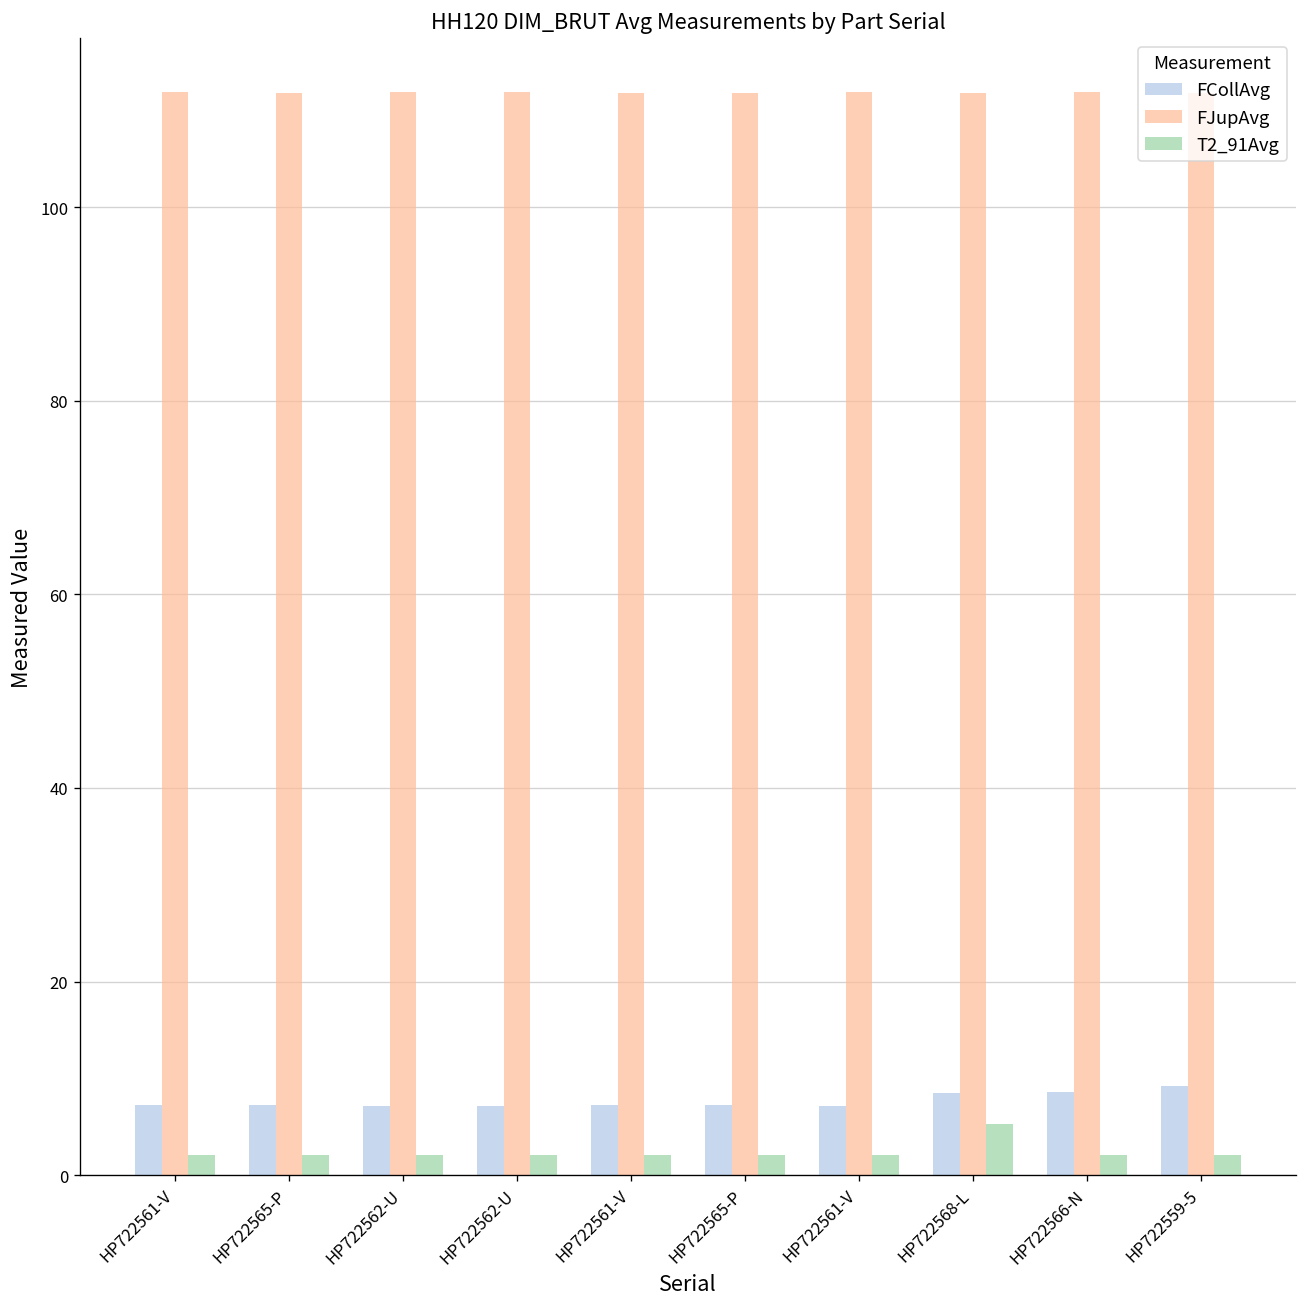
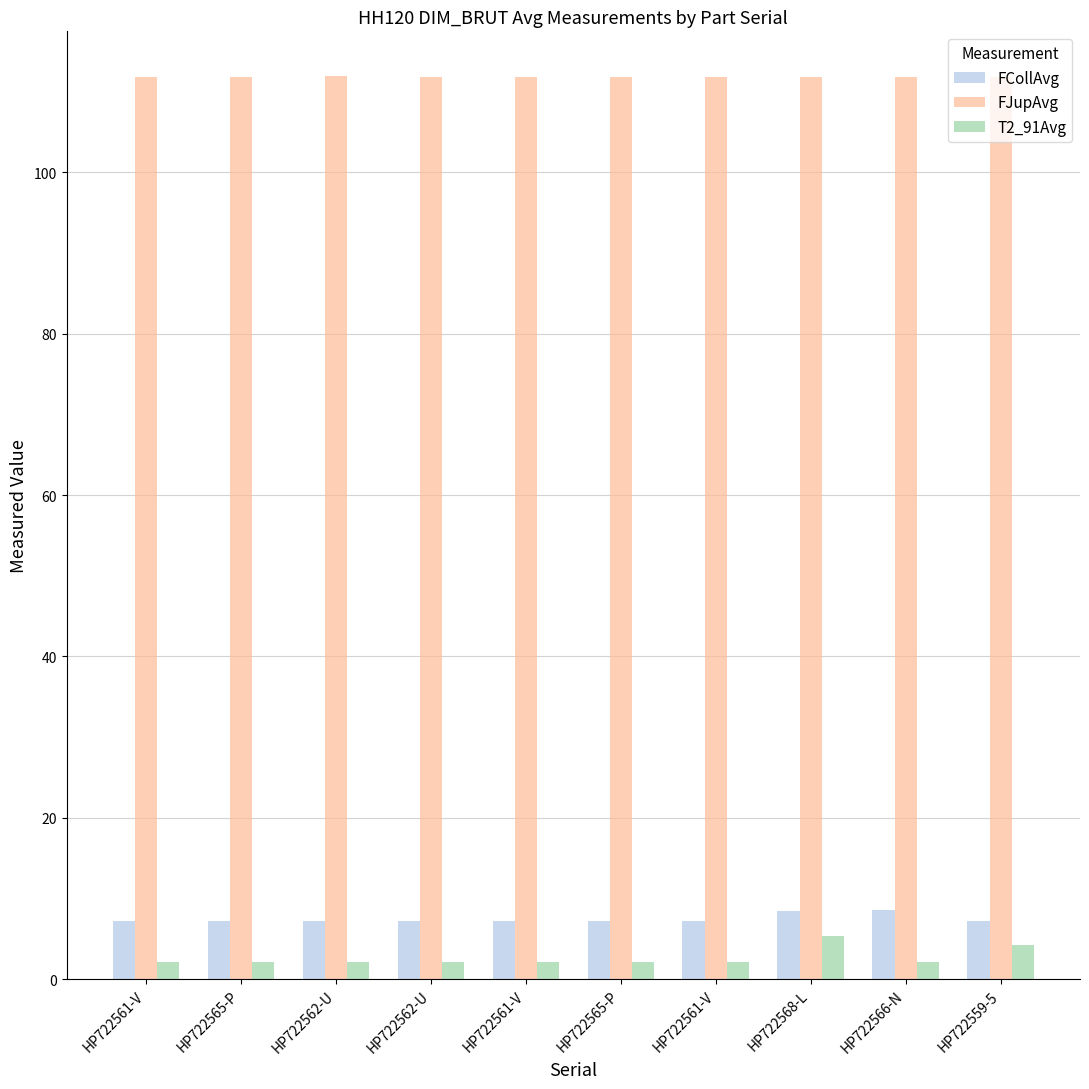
  {
    "FCollAvg": {
      "HP722568-L": 8,
      "HP722566-N": 9,
-     "HP722559-5": 9
+     "HP722559-5": 7
    },
    "FJupAvg": {
      "HP722568-L": 112,
      "HP722566-N": 112
    },
    "T2_91Avg": {
      "HP722568-L": 5,
      "HP722566-N": 2,
-     "HP722559-5": 2
+     "HP722559-5": 4
    }
  }
